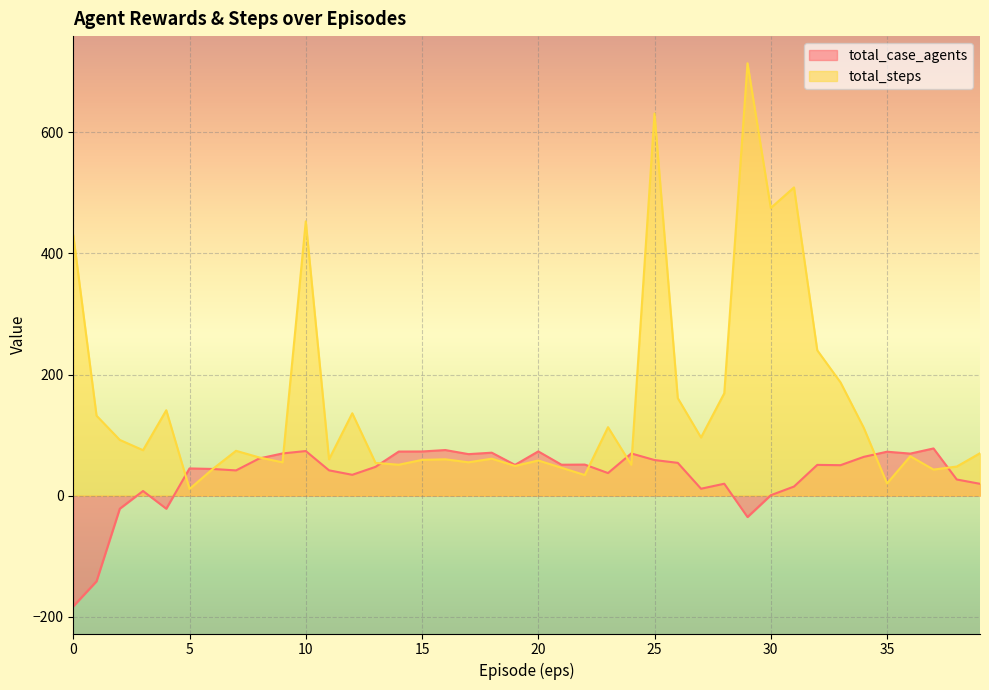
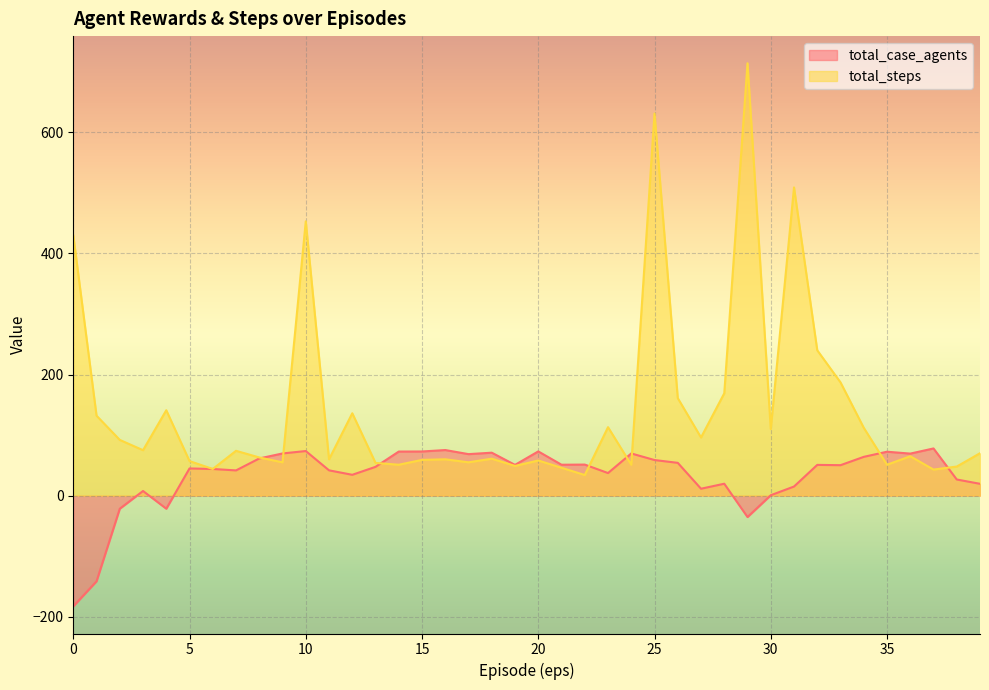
  {
    "total_steps": {
      "0": 430,
-     "5": 10,
+     "5": 60,
      "10": 450,
      "15": 60,
      "20": 60,
      "25": 630,
-     "30": 480,
-     "35": 20
+     "30": 110,
+     "35": 50
    }
  }
